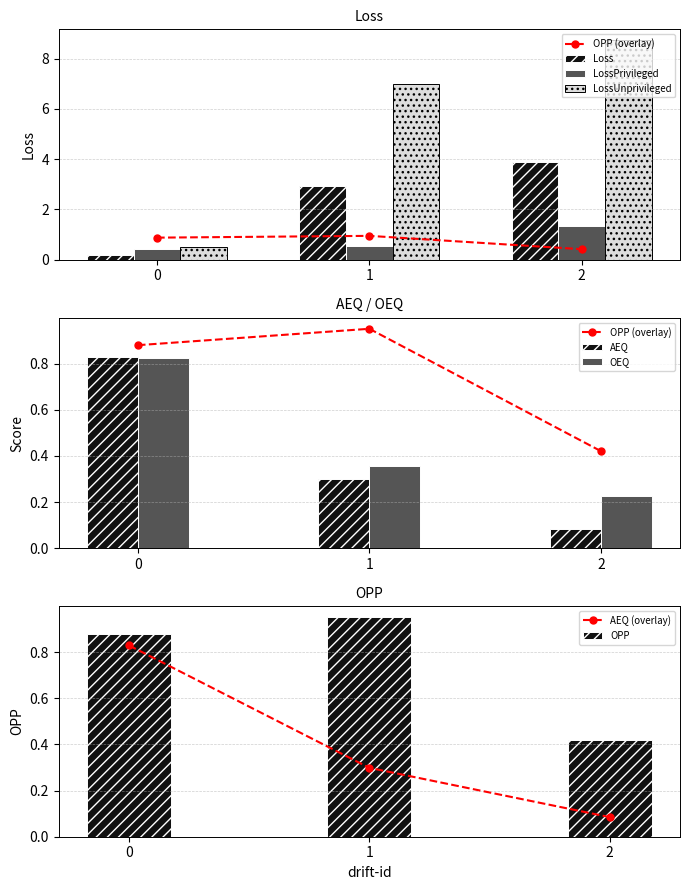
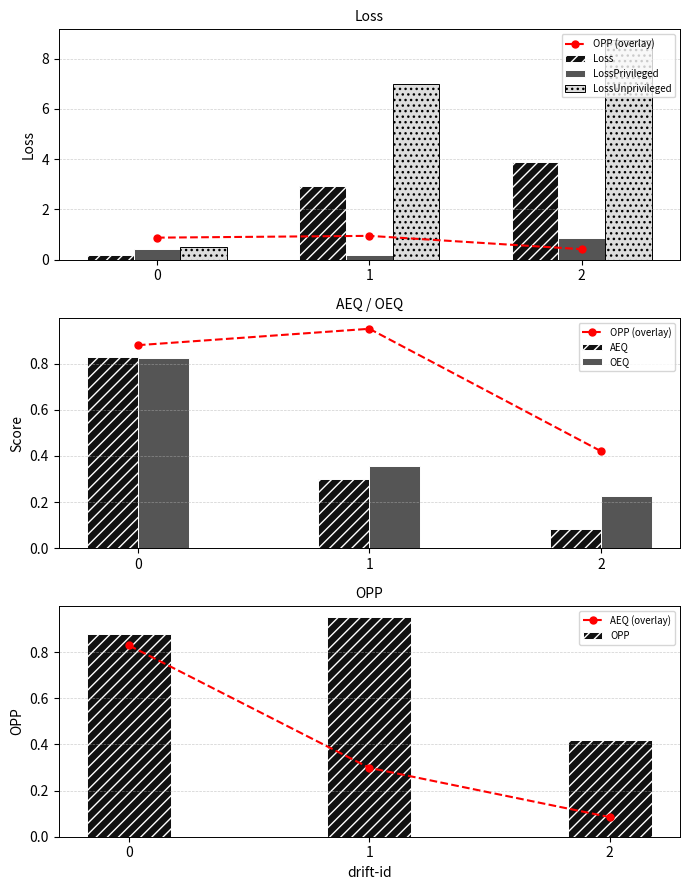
  {
    "Loss": {
      "Loss": {
        "0": 0.2,
        "1": 3.0,
        "2": 3.9
      },
      "OPP (overlay)": {
        "0": 0.9,
        "1": 1.0,
        "2": 0.4
      },
      "LossPrivileged": {
        "0": 0.4,
-       "1": 0.5,
-       "2": 1.3
+       "1": 0.2,
+       "2": 0.9
      },
      "LossUnprivileged": {
        "0": 0.5,
        "1": 7.0
      }
    },
    "AEQ / OEQ": {
      "AEQ": {
        "0": 0.83,
        "1": 0.30,
        "2": 0.08
      },
      "OPP (overlay)": {
        "0": 0.88,
        "1": 0.95,
        "2": 0.42
      },
      "OEQ": {
        "0": 0.82,
        "1": 0.36,
        "2": 0.23
      }
    },
    "OPP": {
      "OPP": {
        "0": 0.88,
        "1": 0.95,
        "2": 0.42
      },
      "AEQ (overlay)": {
        "0": 0.83,
        "1": 0.30,
        "2": 0.08
      }
    }
  }
